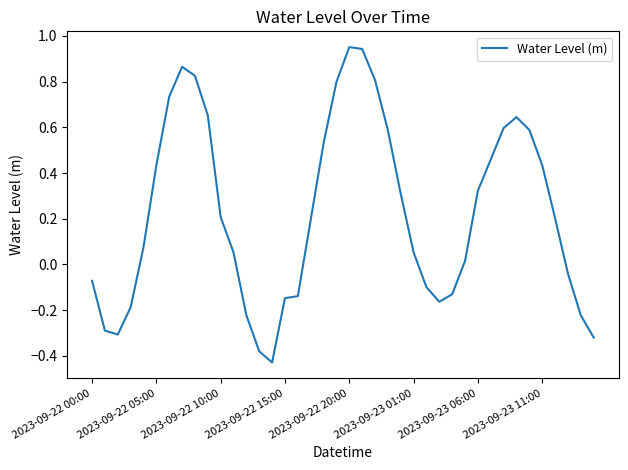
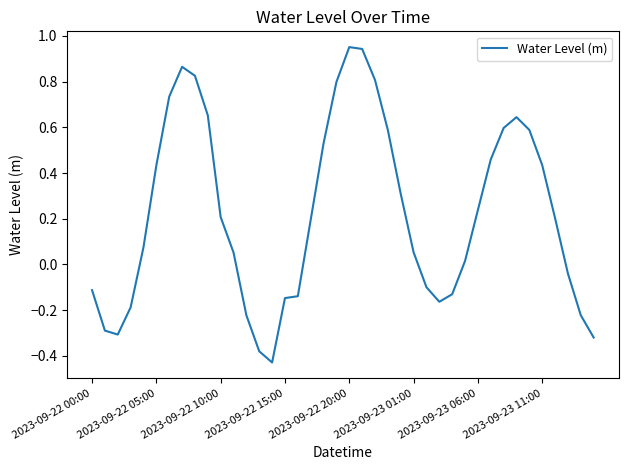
  {
-   "2023-09-22 00:00": -0.07,
+   "2023-09-22 00:00": -0.11,
    "2023-09-22 05:00": 0.43,
    "2023-09-22 10:00": 0.21,
    "2023-09-22 15:00": -0.15,
    "2023-09-22 20:00": 0.95,
    "2023-09-23 01:00": 0.05,
-   "2023-09-23 06:00": 0.32,
+   "2023-09-23 06:00": 0.24,
    "2023-09-23 11:00": 0.43
  }
